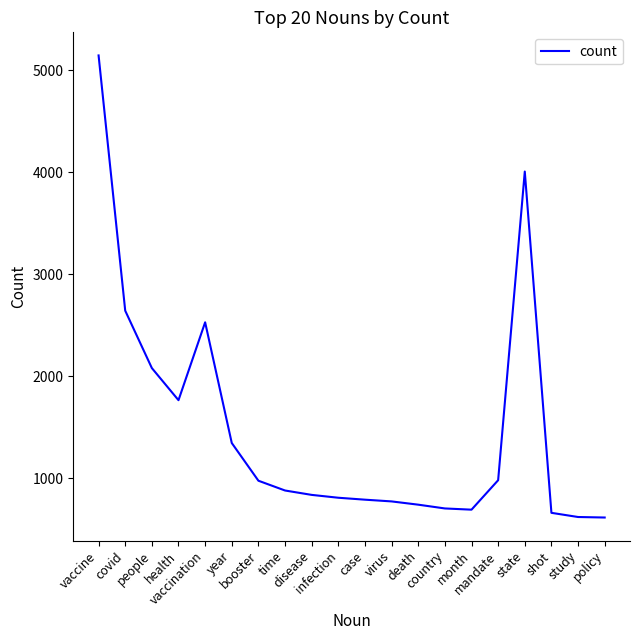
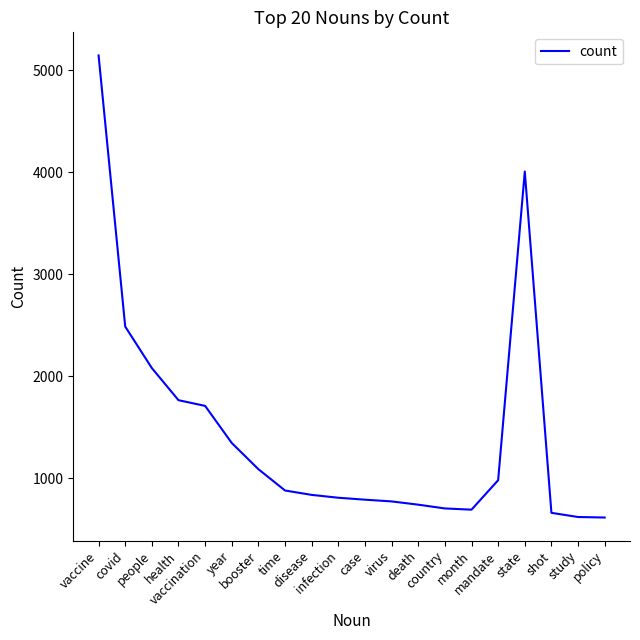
  {
    "vaccine": 5150,
-   "covid": 2640,
+   "covid": 2490,
    "people": 2080,
    "health": 1770,
-   "vaccination": 2530,
+   "vaccination": 1710,
    "year": 1350,
-   "booster": 980,
+   "booster": 1090,
    "time": 880,
    "disease": 840,
    "infection": 810,
    "case": 790,
    "virus": 770,
    "death": 740,
    "country": 700,
    "month": 690,
    "mandate": 980,
    "state": 4010,
    "shot": 660,
    "study": 620,
    "policy": 610
  }
